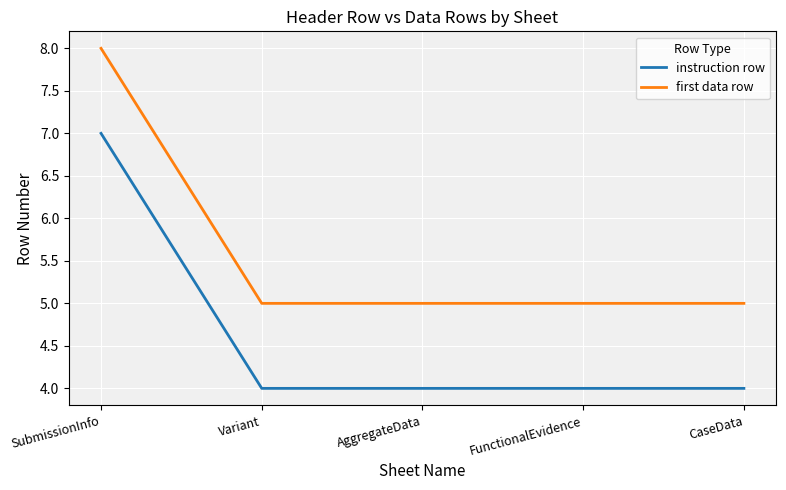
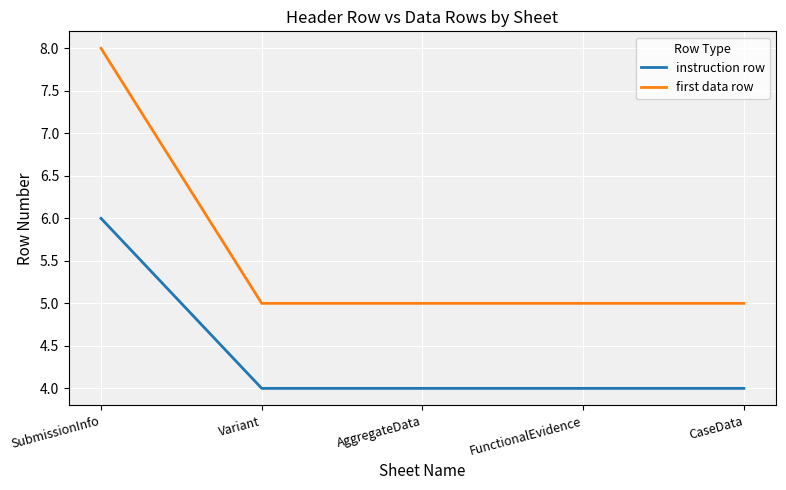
  {
    "instruction row": {
-     "SubmissionInfo": 7,
+     "SubmissionInfo": 6,
      "Variant": 4,
      "AggregateData": 4,
      "FunctionalEvidence": 4,
      "CaseData": 4
    },
    "first data row": {
      "SubmissionInfo": 8,
      "Variant": 5,
      "AggregateData": 5,
      "FunctionalEvidence": 5,
      "CaseData": 5
    }
  }
